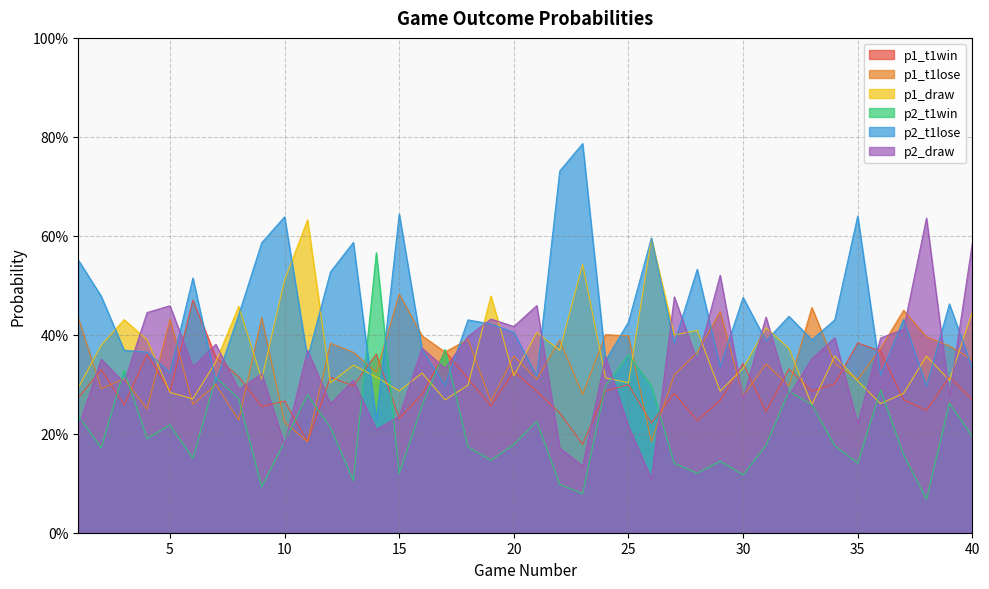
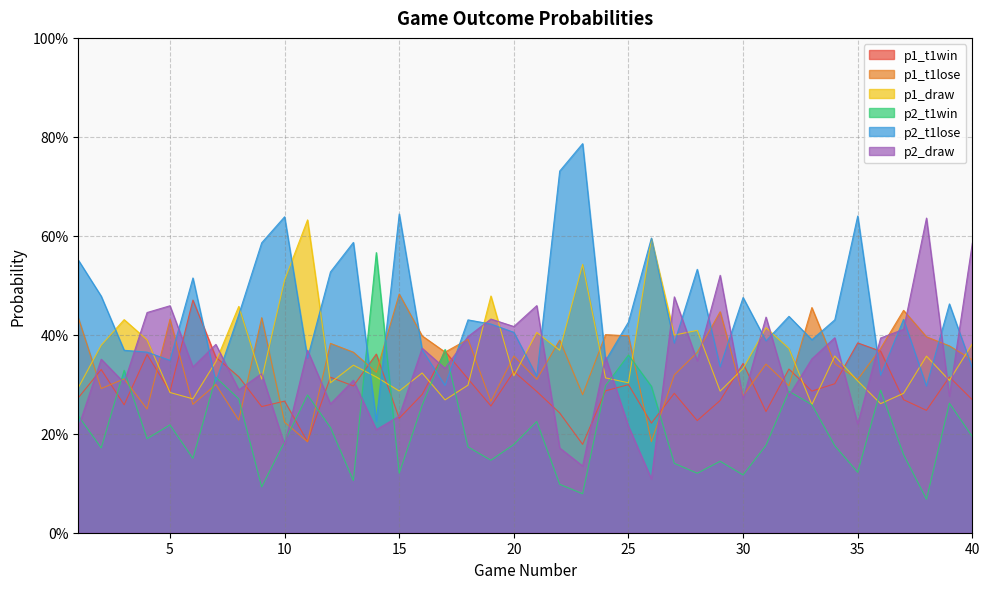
  {
    "p1_draw": {
      "10": "51%",
      "15": "29%",
      "20": "32%",
      "30": "33%",
-     "40": "45%"
+     "40": "38%"
    },
    "p2_t1win": {
      "5": "22%",
      "10": "18%",
      "15": "12%",
      "20": "18%",
      "25": "36%",
      "30": "12%",
-     "35": "14%",
+     "35": "12%",
      "40": "19%"
    },
    "p2_t1lose": {
-     "5": "32%",
+     "5": "35%",
      "10": "64%",
      "15": "64%",
      "20": "40%",
      "25": "43%",
      "30": "48%",
      "35": "64%",
      "40": "33%"
    },
    "p2_draw": {
      "5": "46%",
      "10": "18%",
      "20": "42%",
      "25": "22%",
      "30": "27%",
      "35": "22%",
      "40": "59%"
    }
  }
